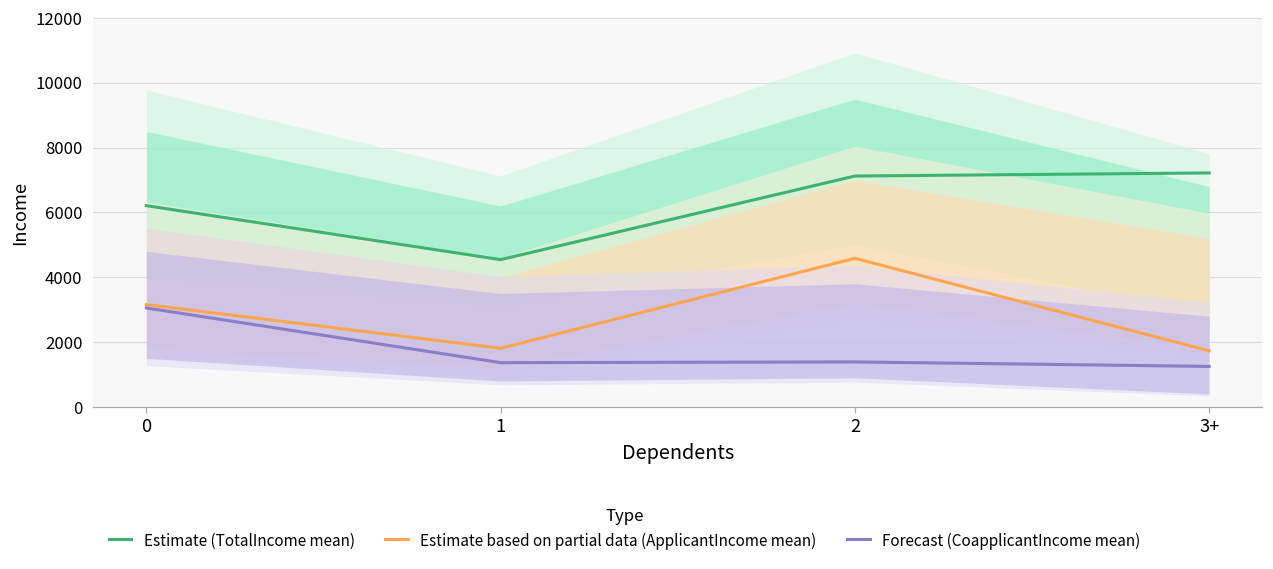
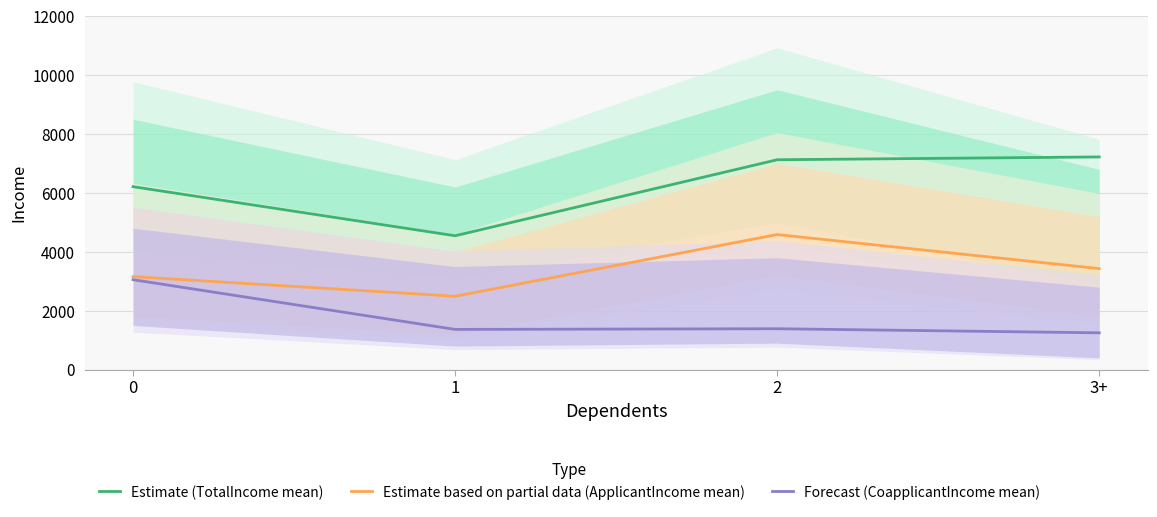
  {
    "Estimate (TotalIncome mean)": {
      "0": 6200,
      "2": 7100,
      "3+": 7200
    },
    "Estimate based on partial data (ApplicantIncome mean)": {
      "0": 3200,
-     "1": 1800,
+     "1": 2500,
      "2": 4600,
-     "3+": 1700
+     "3+": 3400
    },
    "Forecast (CoapplicantIncome mean)": {
      "0": 3100,
      "1": 1400,
      "2": 1400,
      "3+": 1300
    }
  }
